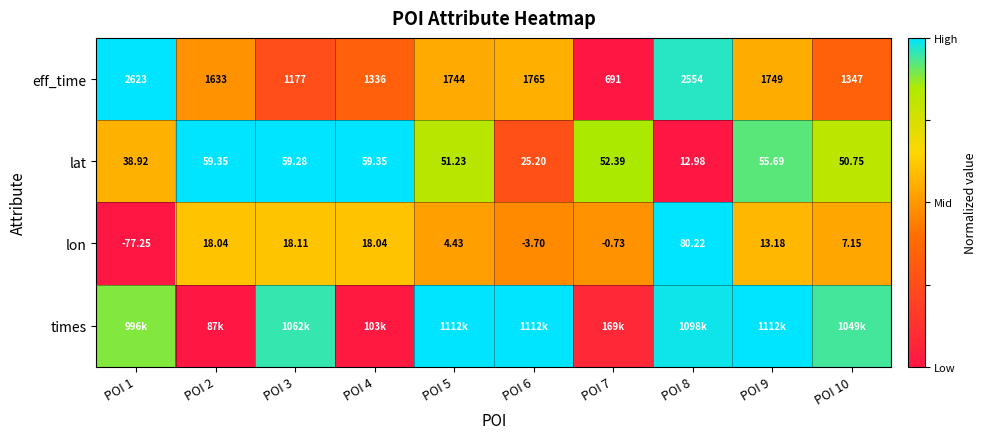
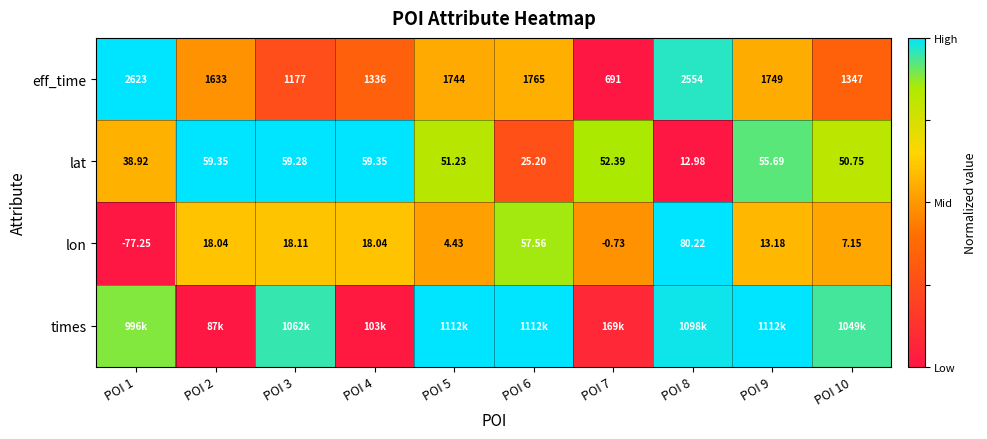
  {
    "eff_time": {
      "POI 1": "2623",
      "POI 2": "1633",
      "POI 3": "1177",
      "POI 4": "1336",
      "POI 5": "1744",
      "POI 6": "1765",
      "POI 7": "691",
      "POI 8": "2554",
      "POI 9": "1749",
      "POI 10": "1347"
    },
    "lat": {
      "POI 1": "38.92",
      "POI 2": "59.35",
      "POI 3": "59.28",
      "POI 4": "59.35",
      "POI 5": "51.23",
      "POI 6": "25.20",
      "POI 7": "52.39",
      "POI 8": "12.98",
      "POI 9": "55.69",
      "POI 10": "50.75"
    },
    "lon": {
      "POI 1": "-77.25",
      "POI 2": "18.04",
      "POI 3": "18.11",
      "POI 4": "18.04",
      "POI 5": "4.43",
-     "POI 6": "-3.70",
+     "POI 6": "57.56",
      "POI 7": "-0.73",
      "POI 8": "80.22",
      "POI 9": "13.18",
      "POI 10": "7.15"
    },
    "times": {
      "POI 1": "996k",
      "POI 2": "87k",
      "POI 3": "1062k",
      "POI 4": "103k",
      "POI 5": "1112k",
      "POI 6": "1112k",
      "POI 7": "169k",
      "POI 8": "1098k",
      "POI 9": "1112k",
      "POI 10": "1049k"
    }
  }
